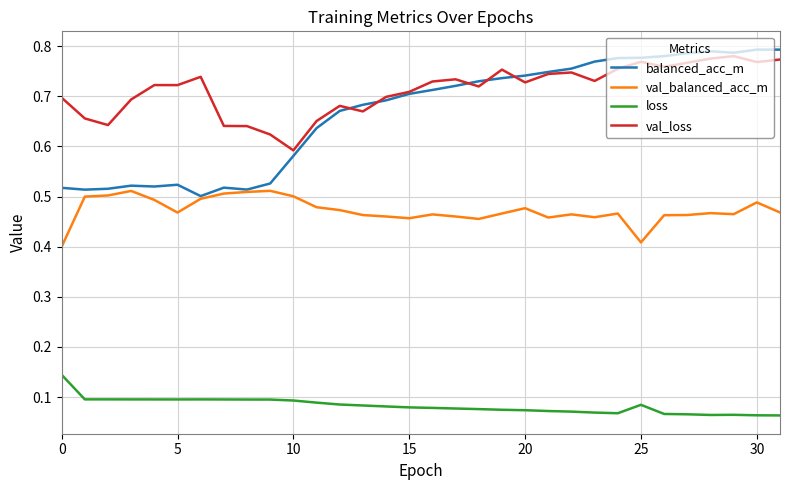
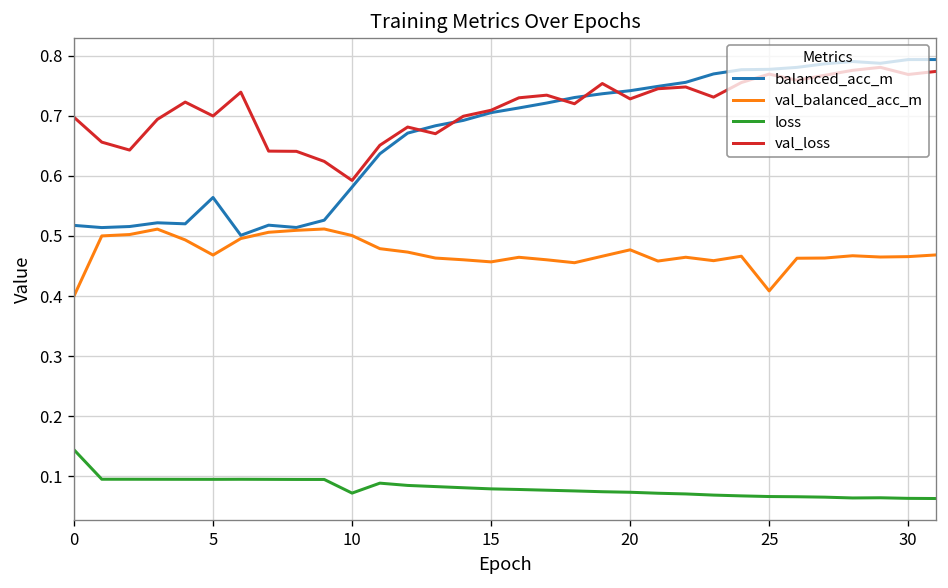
  {
    "balanced_acc_m": {
      "0": 0.52,
-     "5": 0.52,
+     "5": 0.56,
      "10": 0.58,
      "20": 0.74
    },
    "val_balanced_acc_m": {
      "0": 0.40,
      "5": 0.47,
      "10": 0.50,
      "15": 0.46,
      "20": 0.48,
      "25": 0.41,
-     "30": 0.49
+     "30": 0.47
    },
    "loss": {
      "0": 0.14,
      "5": 0.10,
-     "10": 0.09,
+     "10": 0.07,
      "15": 0.08,
      "20": 0.07,
-     "25": 0.08,
+     "25": 0.07,
      "30": 0.06
    },
    "val_loss": {
      "0": 0.70,
-     "5": 0.72,
+     "5": 0.70,
      "10": 0.59,
      "20": 0.73
    }
  }
